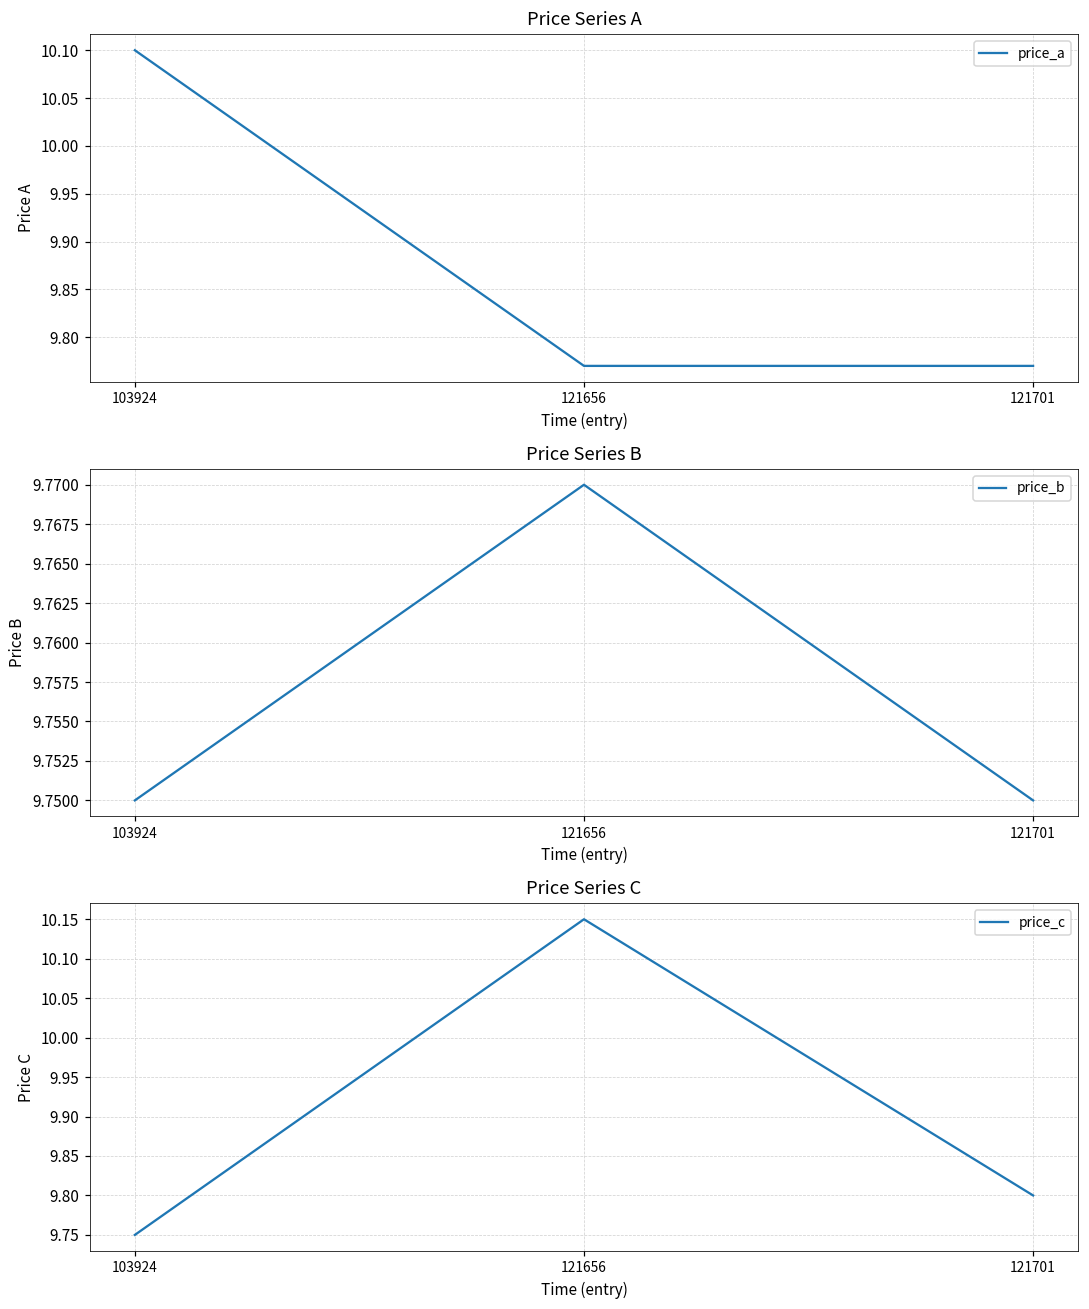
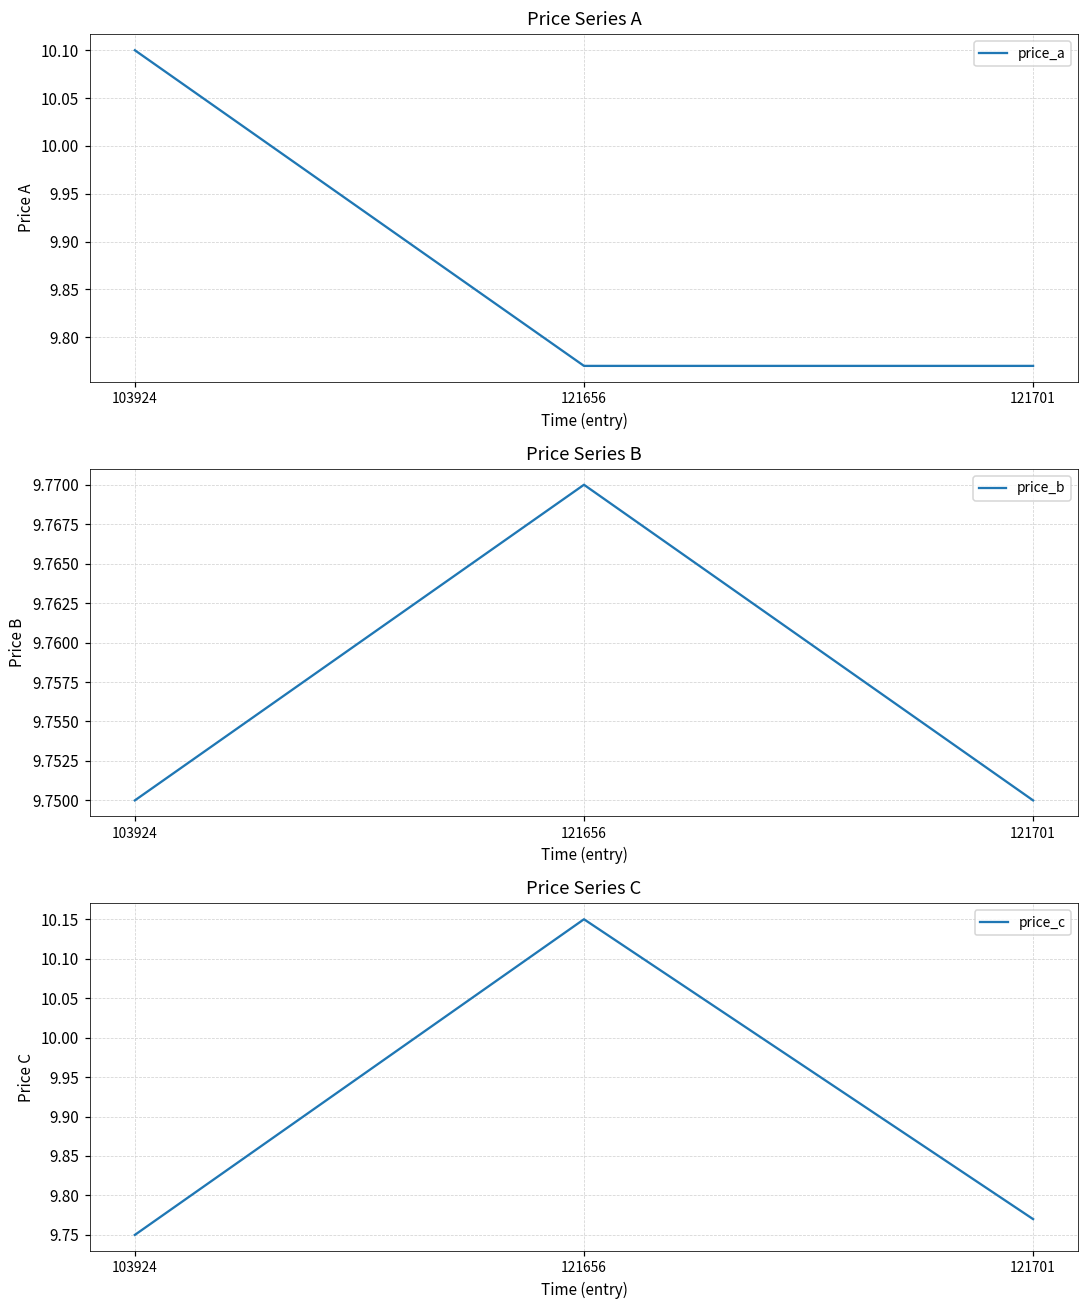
  {
    "Price Series A": {
      "103924": 10.10,
      "121656": 9.77,
      "121701": 9.77
    },
    "Price Series B": {
      "103924": 9.7500,
      "121656": 9.7700,
      "121701": 9.7500
    },
    "Price Series C": {
      "103924": 9.75,
      "121656": 10.15,
-     "121701": 9.80
+     "121701": 9.77
    }
  }
